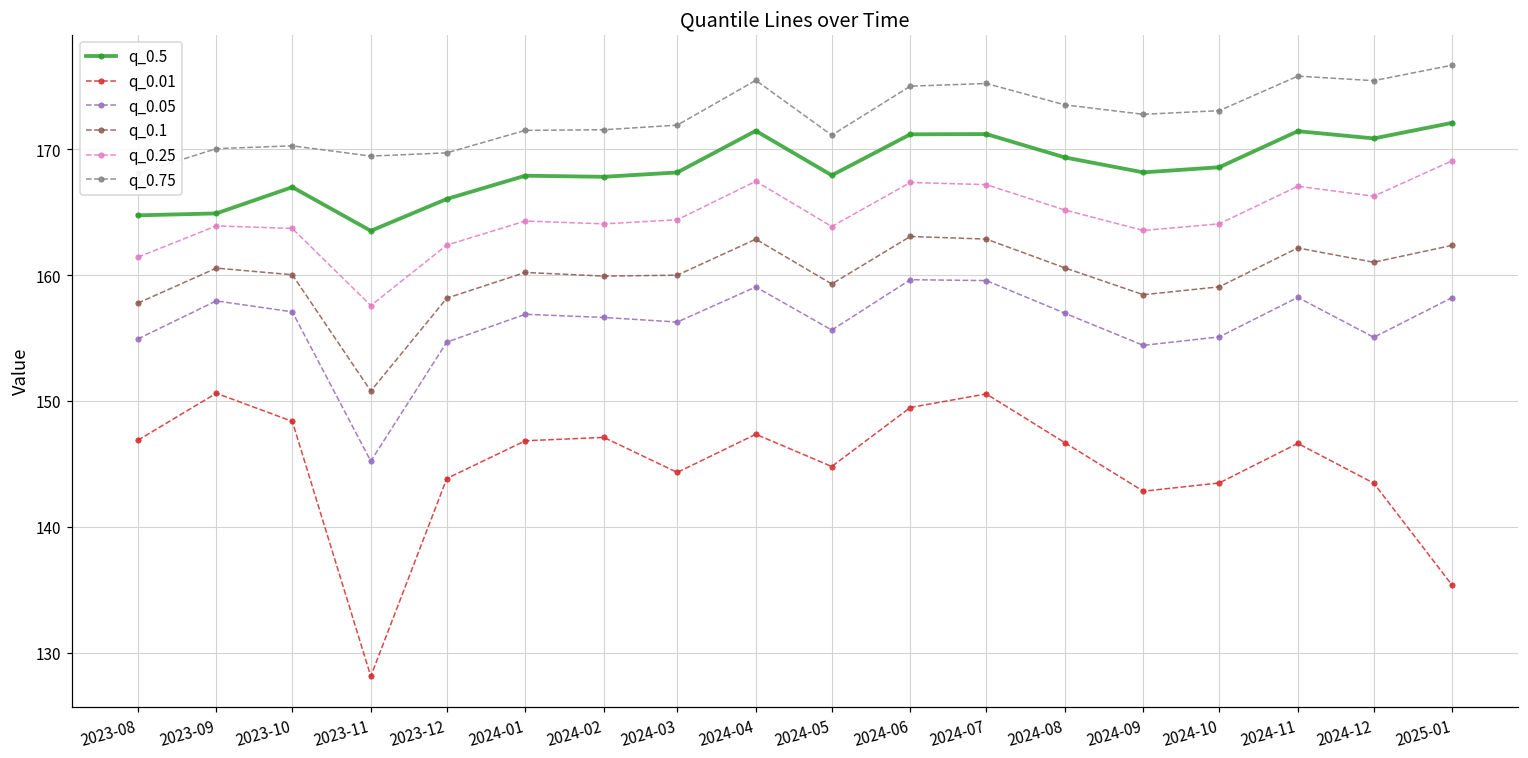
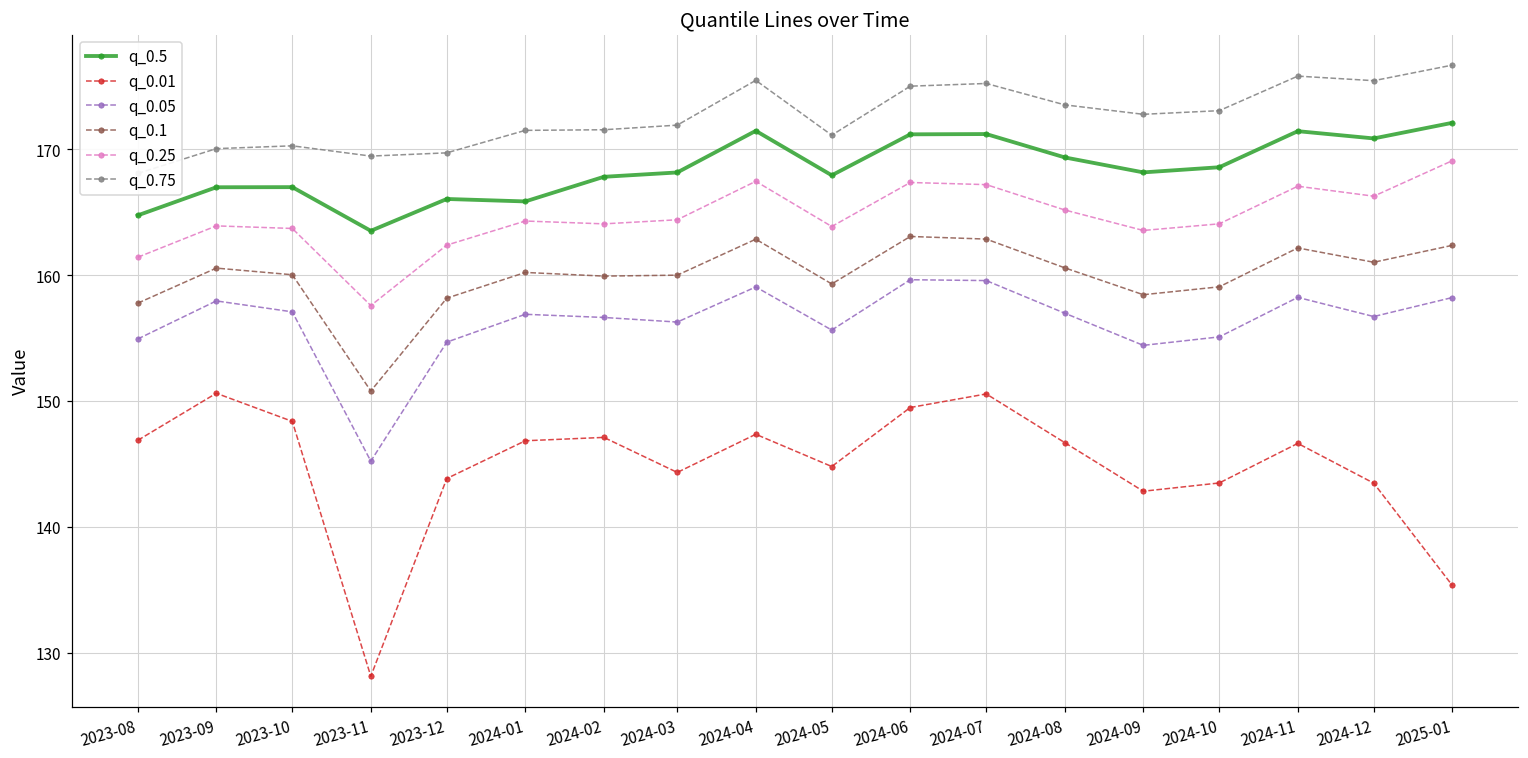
  {
    "q_0.5": {
      "2023-08": 164.7,
-     "2023-09": 164.9,
+     "2023-09": 167.0,
      "2023-10": 167.0,
      "2023-11": 163.5,
      "2023-12": 166.0,
-     "2024-01": 167.9,
+     "2024-01": 165.9,
      "2024-02": 167.8,
      "2024-03": 168.2,
      "2024-04": 171.5,
      "2024-05": 167.9,
      "2024-06": 171.2,
      "2024-07": 171.2,
      "2024-08": 169.3,
      "2024-09": 168.2,
      "2024-10": 168.6,
      "2024-11": 171.4,
      "2024-12": 170.9,
      "2025-01": 172.1
    },
    "q_0.01": {
      "2023-08": 146.9,
      "2023-09": 150.6,
      "2023-10": 148.4,
      "2023-11": 128.1,
      "2023-12": 143.8,
      "2024-01": 146.8,
      "2024-02": 147.1,
      "2024-03": 144.3,
      "2024-04": 147.3,
      "2024-05": 144.8,
      "2024-06": 149.5,
      "2024-07": 150.6,
      "2024-08": 146.7,
      "2024-09": 142.8,
      "2024-10": 143.5,
      "2024-11": 146.6,
      "2024-12": 143.5,
      "2025-01": 135.3
    },
    "q_0.05": {
      "2023-08": 154.9,
      "2023-09": 157.9,
      "2023-10": 157.1,
      "2023-11": 145.2,
      "2023-12": 154.7,
      "2024-01": 156.9,
      "2024-02": 156.6,
      "2024-03": 156.3,
      "2024-04": 159.1,
      "2024-05": 155.6,
      "2024-06": 159.6,
      "2024-07": 159.6,
      "2024-08": 157.0,
      "2024-09": 154.4,
      "2024-10": 155.1,
      "2024-11": 158.2,
-     "2024-12": 155.1,
+     "2024-12": 156.7,
      "2025-01": 158.2
    },
    "q_0.1": {
      "2023-08": 157.8,
      "2023-09": 160.6,
      "2023-10": 160.0,
      "2023-11": 150.8,
      "2023-12": 158.2,
      "2024-01": 160.2,
      "2024-02": 159.9,
      "2024-03": 160.0,
      "2024-04": 162.8,
      "2024-05": 159.3,
      "2024-06": 163.1,
      "2024-07": 162.9,
      "2024-08": 160.6,
      "2024-09": 158.4,
      "2024-10": 159.1,
      "2024-11": 162.2,
      "2024-12": 161.0,
      "2025-01": 162.4
    },
    "q_0.25": {
      "2023-08": 161.4,
      "2023-09": 163.9,
      "2023-10": 163.7,
      "2023-11": 157.6,
      "2023-12": 162.4,
      "2024-01": 164.3,
      "2024-02": 164.1,
      "2024-03": 164.4,
      "2024-04": 167.4,
      "2024-05": 163.9,
      "2024-06": 167.4,
      "2024-07": 167.2,
      "2024-08": 165.2,
      "2024-09": 163.5,
      "2024-10": 164.1,
      "2024-11": 167.1,
      "2024-12": 166.3,
      "2025-01": 169.1
    },
    "q_0.75": {
      "2023-09": 170.0,
      "2023-10": 170.3,
      "2023-11": 169.5,
      "2023-12": 169.7,
      "2024-01": 171.5,
      "2024-02": 171.5,
      "2024-03": 171.9,
      "2024-04": 175.5,
      "2024-05": 171.1,
      "2024-06": 175.0,
      "2024-07": 175.2,
      "2024-08": 173.5,
      "2024-09": 172.8,
      "2024-10": 173.1,
      "2024-11": 175.8,
      "2024-12": 175.4,
      "2025-01": 176.7
    }
  }
